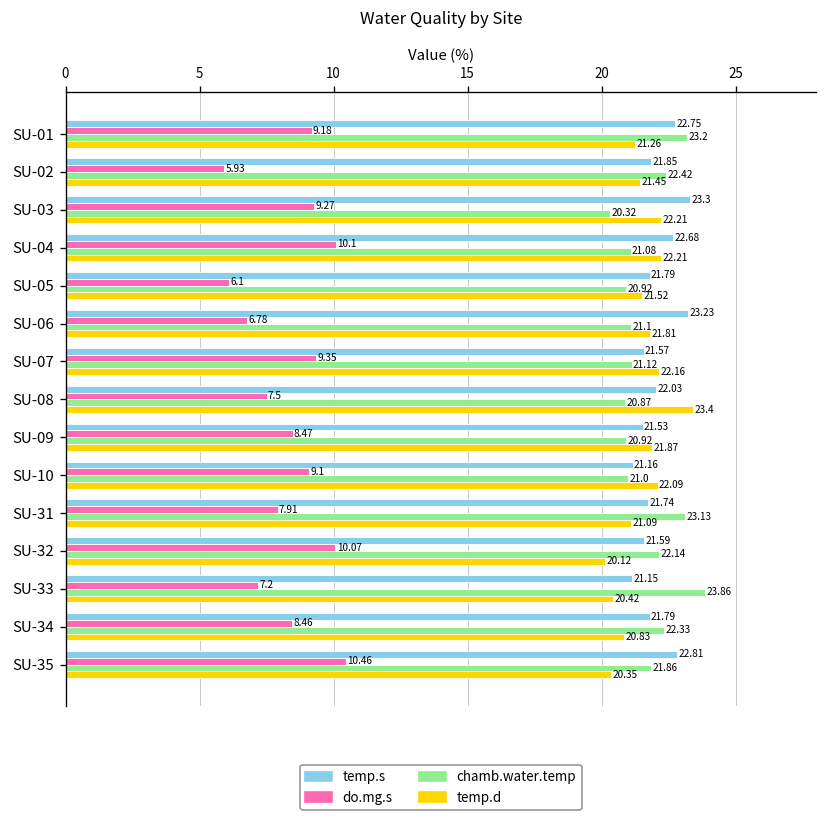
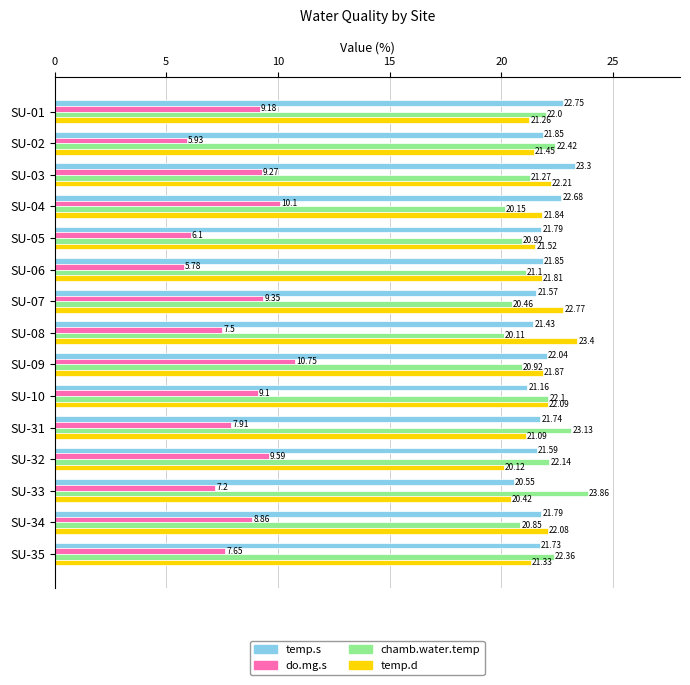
  {
    "temp.s": {
      "SU-01": 22.75,
      "SU-02": 21.85,
      "SU-03": 23.3,
      "SU-04": 22.68,
      "SU-05": 21.79,
-     "SU-06": 23.23,
+     "SU-06": 21.85,
      "SU-07": 21.57,
-     "SU-08": 22.03,
-     "SU-09": 21.53,
+     "SU-08": 21.43,
+     "SU-09": 22.04,
      "SU-10": 21.16,
      "SU-31": 21.74,
      "SU-32": 21.59,
-     "SU-33": 21.15,
+     "SU-33": 20.55,
      "SU-34": 21.79,
-     "SU-35": 22.81
+     "SU-35": 21.73
    },
    "do.mg.s": {
      "SU-01": 9.18,
      "SU-02": 5.93,
      "SU-03": 9.27,
      "SU-04": 10.1,
      "SU-05": 6.1,
-     "SU-06": 6.78,
+     "SU-06": 5.78,
      "SU-07": 9.35,
      "SU-08": 7.5,
-     "SU-09": 8.47,
+     "SU-09": 10.75,
      "SU-10": 9.1,
      "SU-31": 7.91,
-     "SU-32": 10.07,
+     "SU-32": 9.59,
      "SU-33": 7.2,
-     "SU-34": 8.46,
-     "SU-35": 10.46
+     "SU-34": 8.86,
+     "SU-35": 7.65
    },
    "chamb.water.temp": {
-     "SU-01": 23.2,
+     "SU-01": 22.0,
      "SU-02": 22.42,
-     "SU-03": 20.32,
-     "SU-04": 21.08,
+     "SU-03": 21.27,
+     "SU-04": 20.15,
      "SU-05": 20.92,
      "SU-06": 21.1,
-     "SU-07": 21.12,
-     "SU-08": 20.87,
+     "SU-07": 20.46,
+     "SU-08": 20.11,
      "SU-09": 20.92,
-     "SU-10": 21.0,
+     "SU-10": 22.1,
      "SU-31": 23.13,
      "SU-32": 22.14,
      "SU-33": 23.86,
-     "SU-34": 22.33,
-     "SU-35": 21.86
+     "SU-34": 20.85,
+     "SU-35": 22.36
    },
    "temp.d": {
      "SU-01": 21.26,
      "SU-02": 21.45,
      "SU-03": 22.21,
-     "SU-04": 22.21,
+     "SU-04": 21.84,
      "SU-05": 21.52,
      "SU-06": 21.81,
-     "SU-07": 22.16,
+     "SU-07": 22.77,
      "SU-08": 23.4,
      "SU-09": 21.87,
      "SU-31": 21.09,
      "SU-32": 20.12,
      "SU-33": 20.42,
-     "SU-34": 20.83,
-     "SU-35": 20.35
+     "SU-34": 22.08,
+     "SU-35": 21.33
    }
  }
